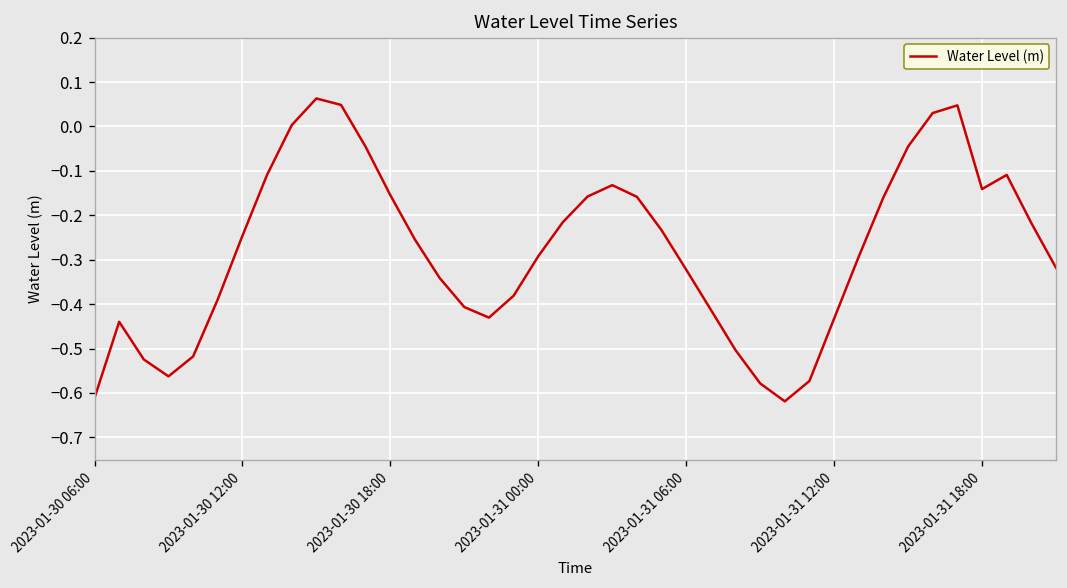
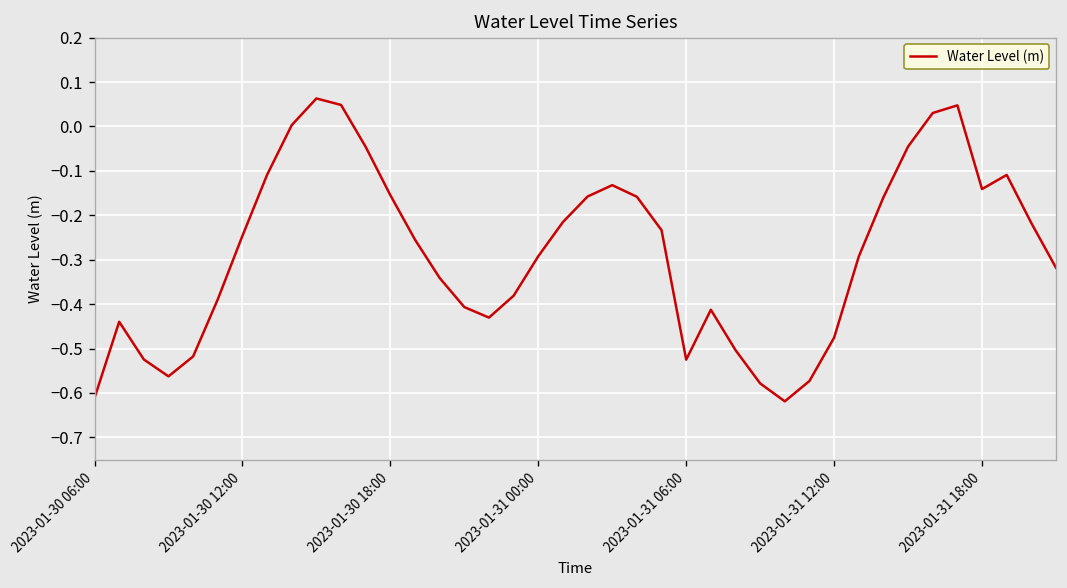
  {
    "2023-01-30 06:00": -0.61,
    "2023-01-30 12:00": -0.25,
    "2023-01-30 18:00": -0.15,
    "2023-01-31 00:00": -0.29,
-   "2023-01-31 06:00": -0.32,
-   "2023-01-31 12:00": -0.43,
+   "2023-01-31 06:00": -0.53,
+   "2023-01-31 12:00": -0.48,
    "2023-01-31 18:00": -0.14
  }
